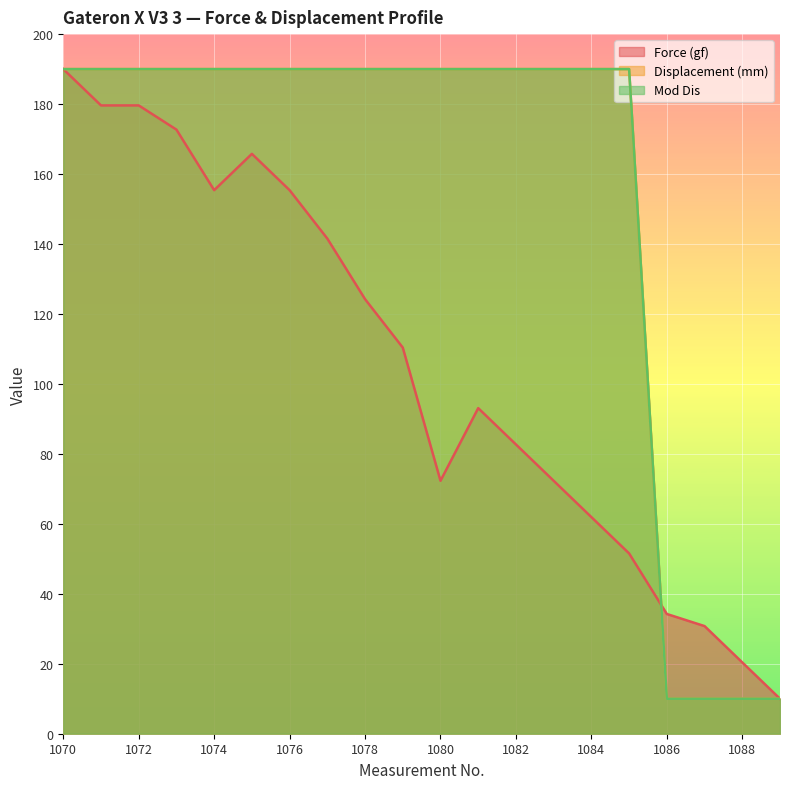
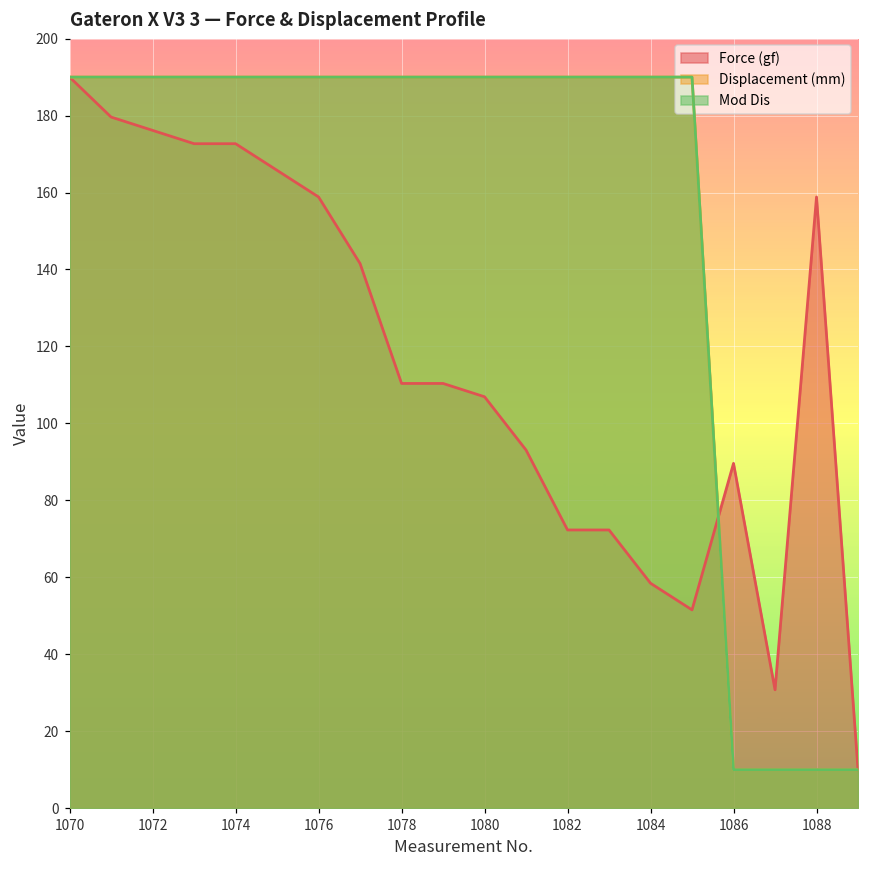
  {
    "Force (gf)": {
-     "1072": 180,
-     "1074": 155,
-     "1076": 155,
-     "1078": 124,
-     "1080": 72,
-     "1082": 83,
-     "1084": 62,
-     "1086": 34,
-     "1088": 20
+     "1072": 176,
+     "1074": 173,
+     "1076": 159,
+     "1078": 110,
+     "1080": 107,
+     "1082": 72,
+     "1084": 58,
+     "1086": 90,
+     "1088": 159
    },
    "Mod Dis": {
      "1072": 190,
      "1074": 190,
      "1076": 190,
      "1078": 190,
      "1080": 190,
      "1082": 190,
      "1084": 190,
      "1086": 10,
      "1088": 10
    }
  }
